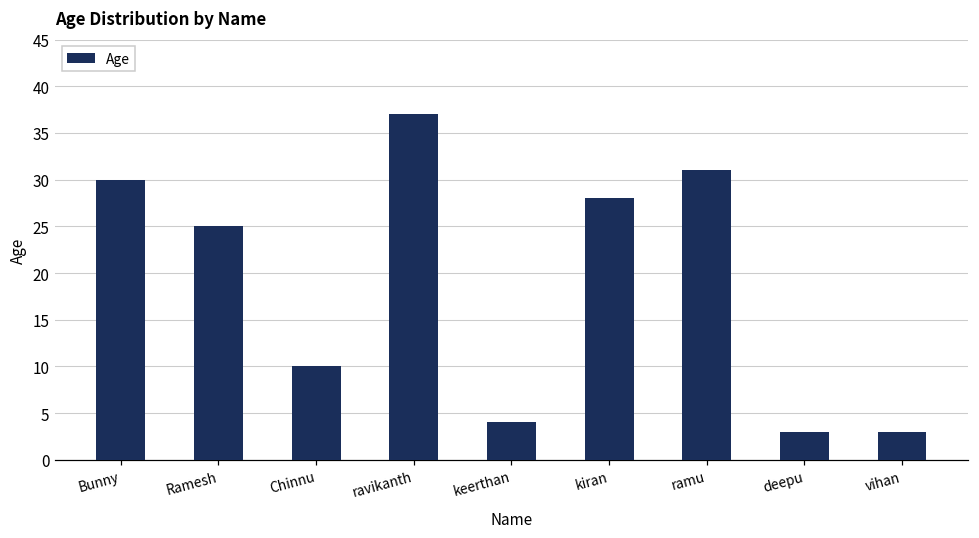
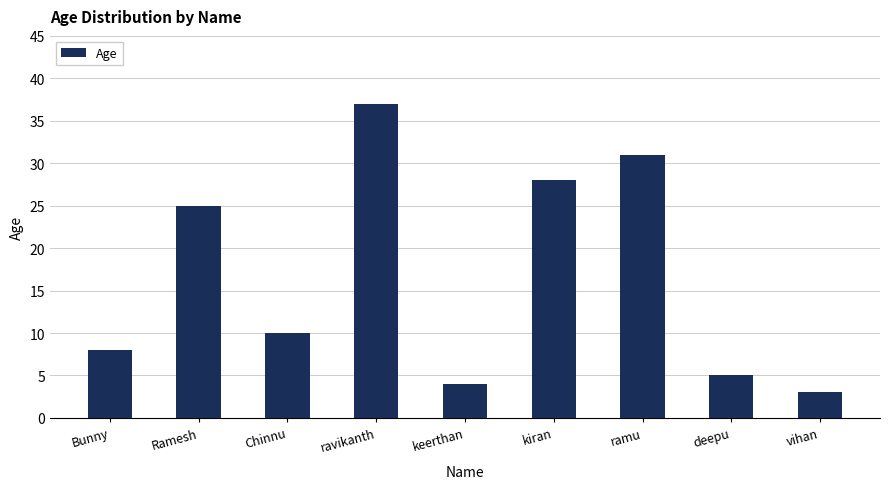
  {
-   "Bunny": 30,
+   "Bunny": 8,
    "Ramesh": 25,
    "Chinnu": 10,
    "ravikanth": 37,
    "keerthan": 4,
    "kiran": 28,
    "ramu": 31,
-   "deepu": 3,
+   "deepu": 5,
    "vihan": 3
  }
